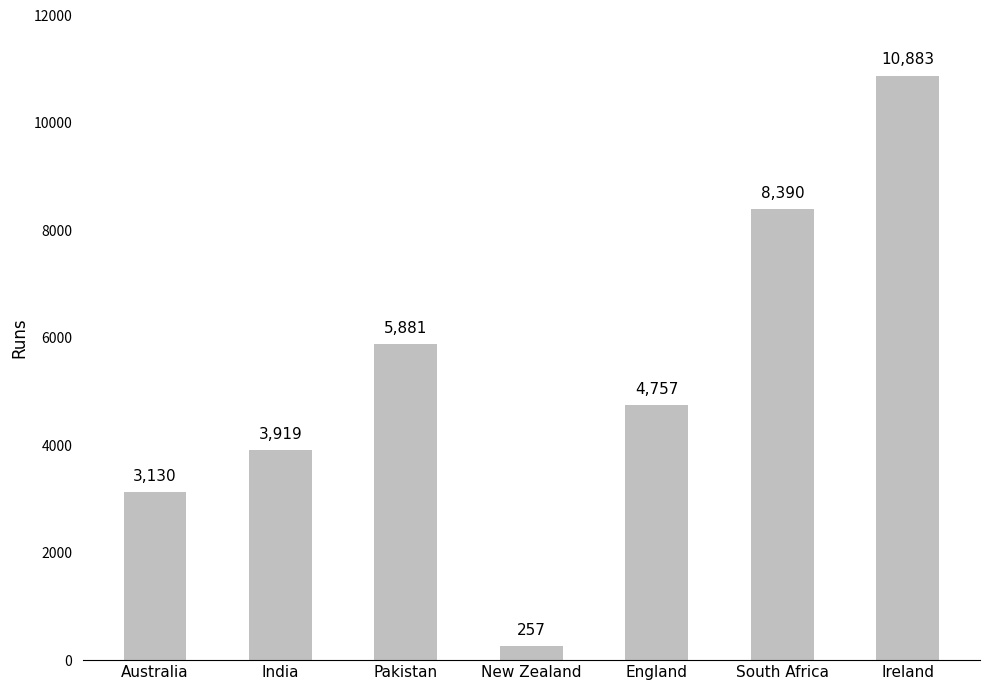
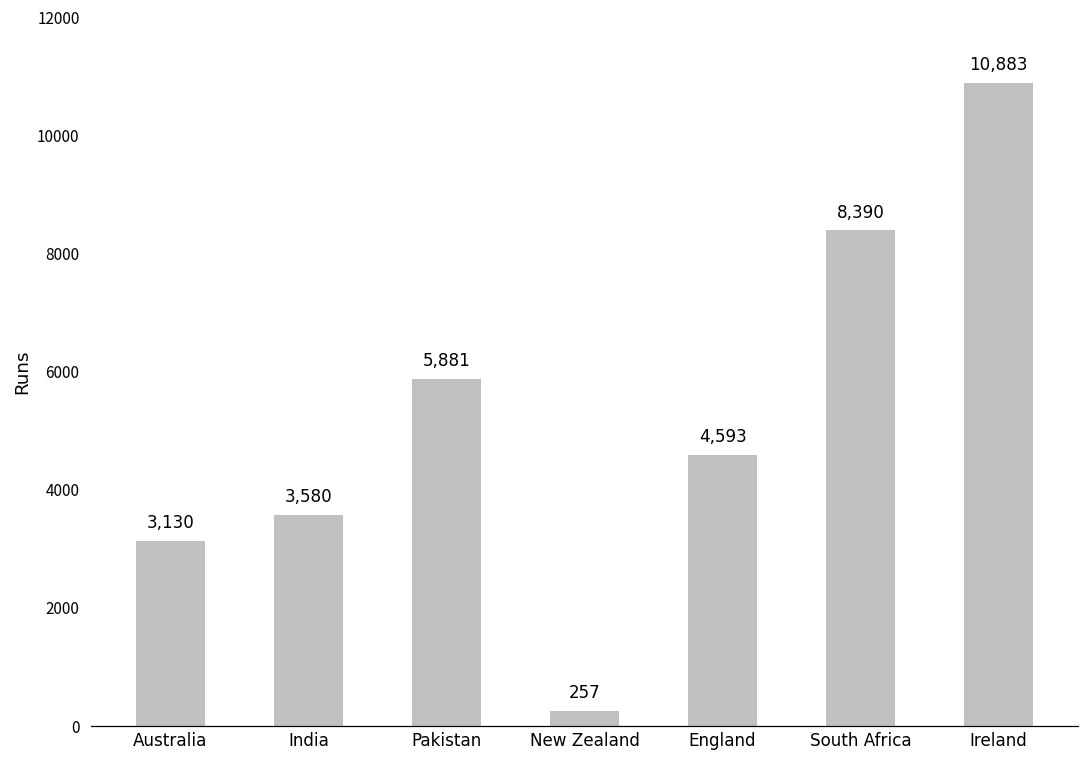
  {
    "Australia": "3,130",
-   "India": "3,919",
+   "India": "3,580",
    "Pakistan": "5,881",
    "New Zealand": "257",
-   "England": "4,757",
+   "England": "4,593",
    "South Africa": "8,390",
    "Ireland": "10,883"
  }
